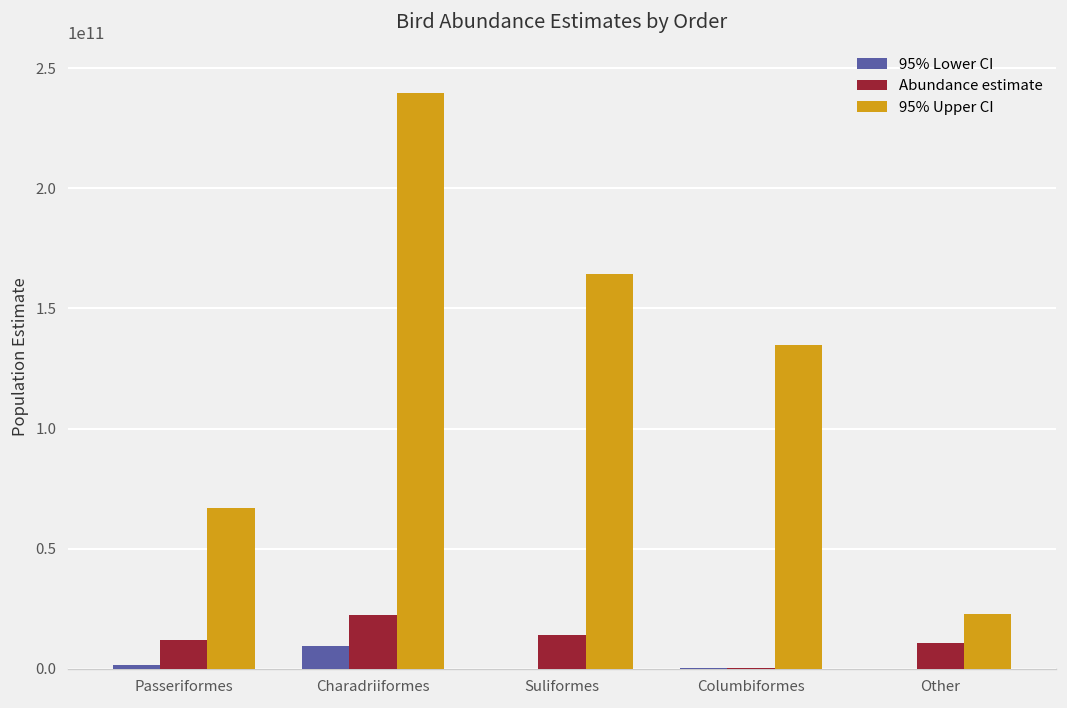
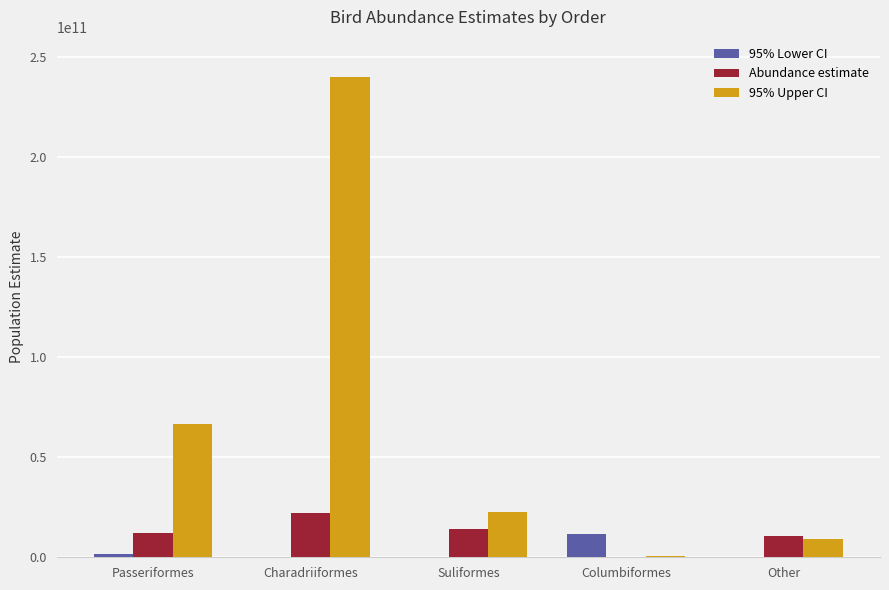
  {
    "95% Lower CI": {
      "Passeriformes": 2000000000,
-     "Charadriiformes": 9000000000,
-     "Columbiformes": 0
+     "Charadriiformes": 0,
+     "Columbiformes": 12000000000
    },
    "Abundance estimate": {
      "Passeriformes": 12000000000,
      "Charadriiformes": 22000000000,
      "Suliformes": 14000000000,
      "Other": 11000000000
    },
    "95% Upper CI": {
      "Passeriformes": 67000000000,
      "Charadriiformes": 240000000000,
-     "Suliformes": 164000000000,
-     "Columbiformes": 135000000000,
-     "Other": 23000000000
+     "Suliformes": 23000000000,
+     "Columbiformes": 1000000000,
+     "Other": 9000000000
    }
  }
